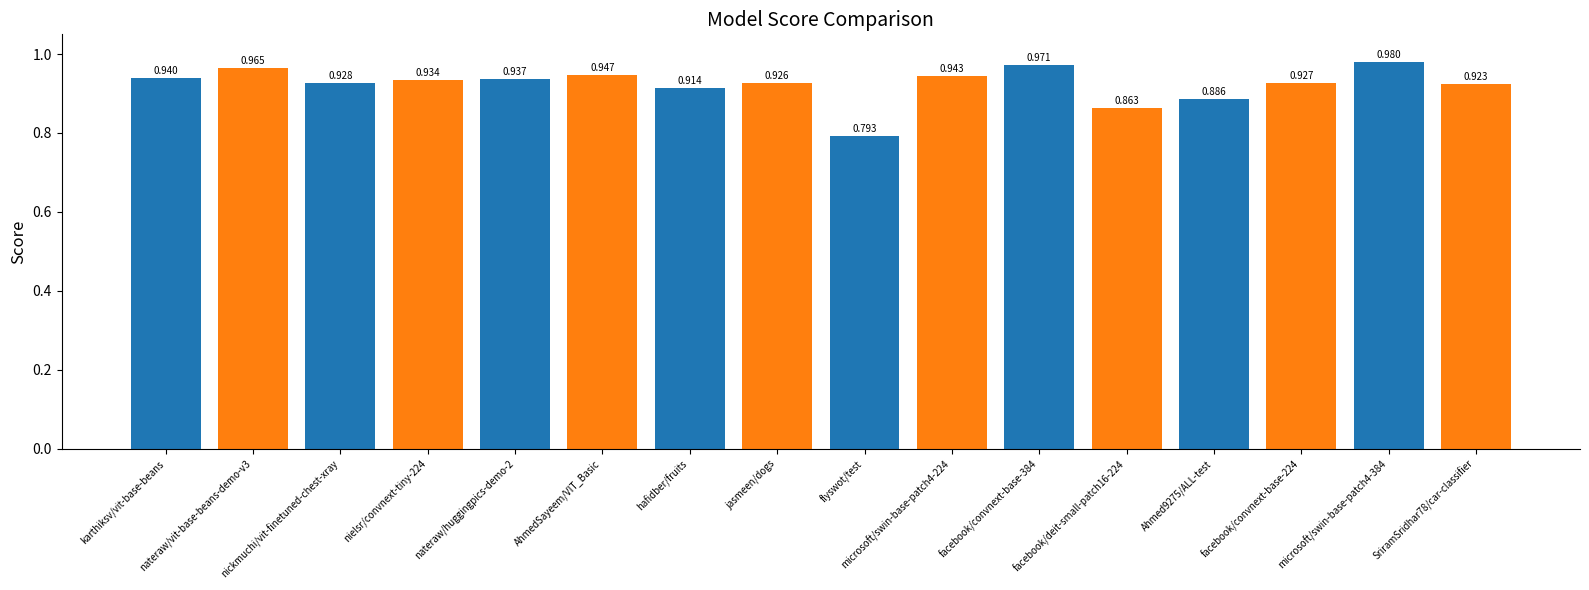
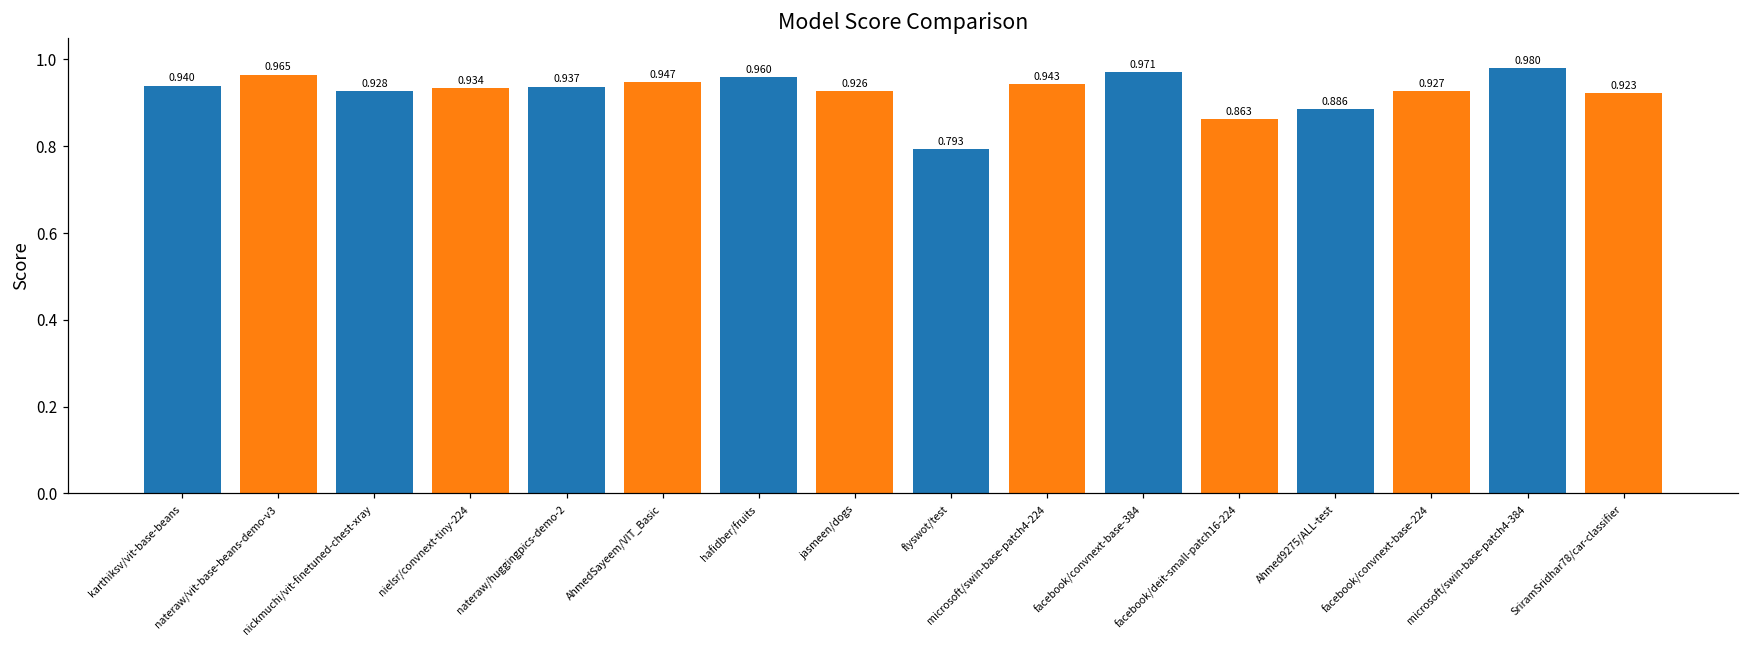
  {
    "karthiksv/vit-base-beans": 0.940,
    "nateraw/vit-base-beans-demo-v3": 0.965,
    "nickmuchi/vit-finetuned-chest-xray": 0.928,
    "nielsr/convnext-tiny-224": 0.934,
    "nateraw/huggingpics-demo-2": 0.937,
    "AhmedSayeem/VIT_Basic": 0.947,
-   "hafidber/fruits": 0.914,
+   "hafidber/fruits": 0.960,
    "jasmeen/dogs": 0.926,
    "flyswot/test": 0.793,
    "microsoft/swin-base-patch4-224": 0.943,
    "facebook/convnext-base-384": 0.971,
    "facebook/deit-small-patch16-224": 0.863,
    "Ahmed9275/ALL-test": 0.886,
    "facebook/convnext-base-224": 0.927,
    "microsoft/swin-base-patch4-384": 0.980,
    "SriramSridhar78/car-classifier": 0.923
  }
